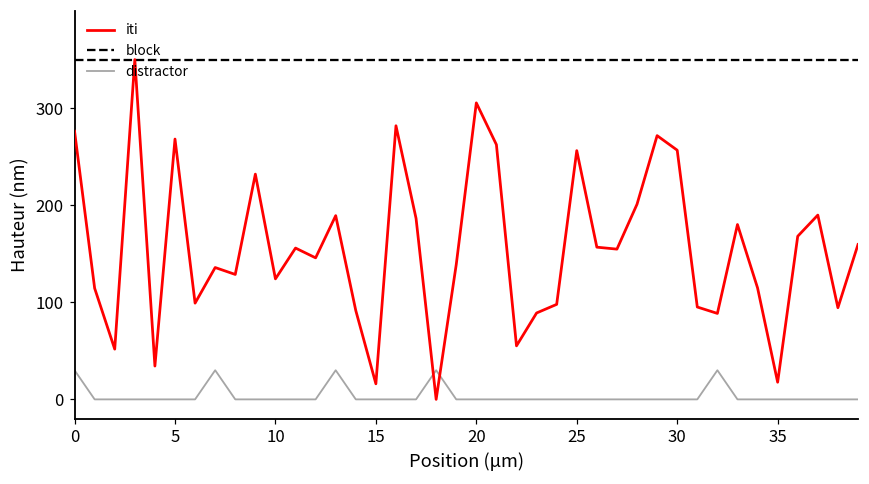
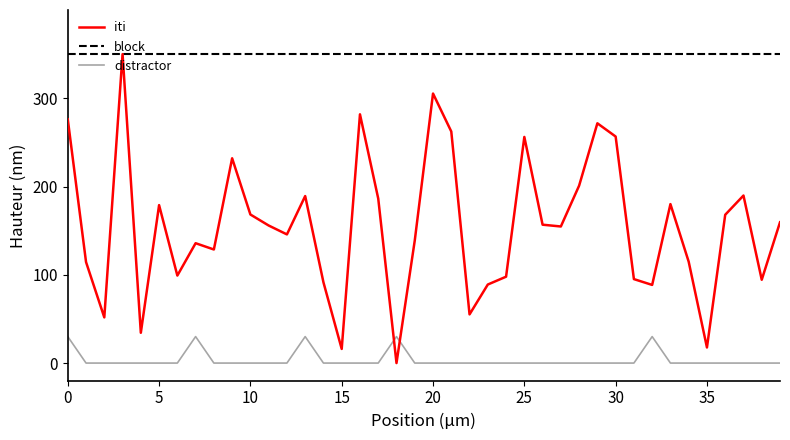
  {
    "iti": {
      "0": 280,
-     "5": 270,
-     "10": 120,
+     "5": 180,
+     "10": 170,
      "15": 20,
      "20": 310,
      "25": 260,
      "30": 260,
      "35": 20
    },
    "distractor": {
      "0": 30,
      "5": 0,
      "10": 0,
      "15": 0,
      "20": 0,
      "25": 0,
      "30": 0,
      "35": 0
    }
  }
